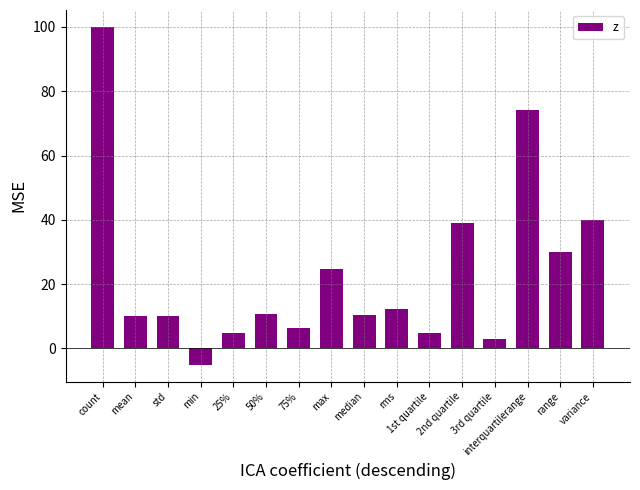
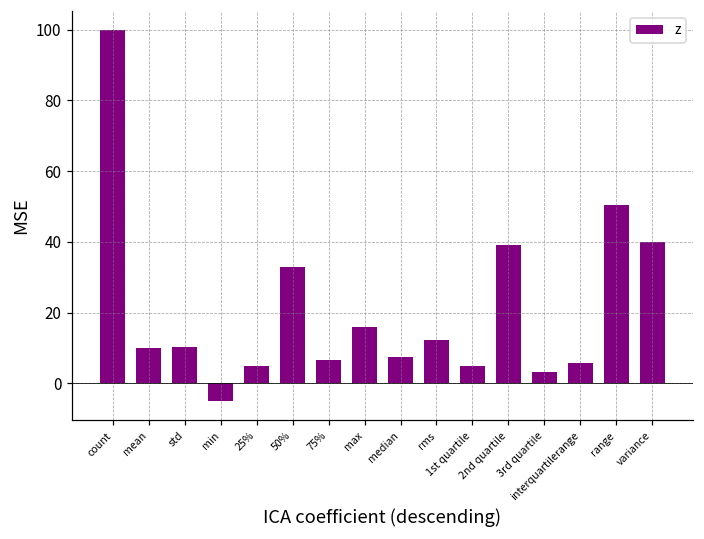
  {
    "count": 100,
    "mean": 10,
    "std": 10,
    "min": -5,
    "25%": 5,
-   "50%": 11,
+   "50%": 33,
    "75%": 6,
-   "max": 25,
-   "median": 10,
+   "max": 16,
+   "median": 7,
    "rms": 12,
    "1st quartile": 5,
    "2nd quartile": 39,
    "3rd quartile": 3,
-   "interquartilerange": 74,
-   "range": 30,
+   "interquartilerange": 6,
+   "range": 50,
    "variance": 40
  }
